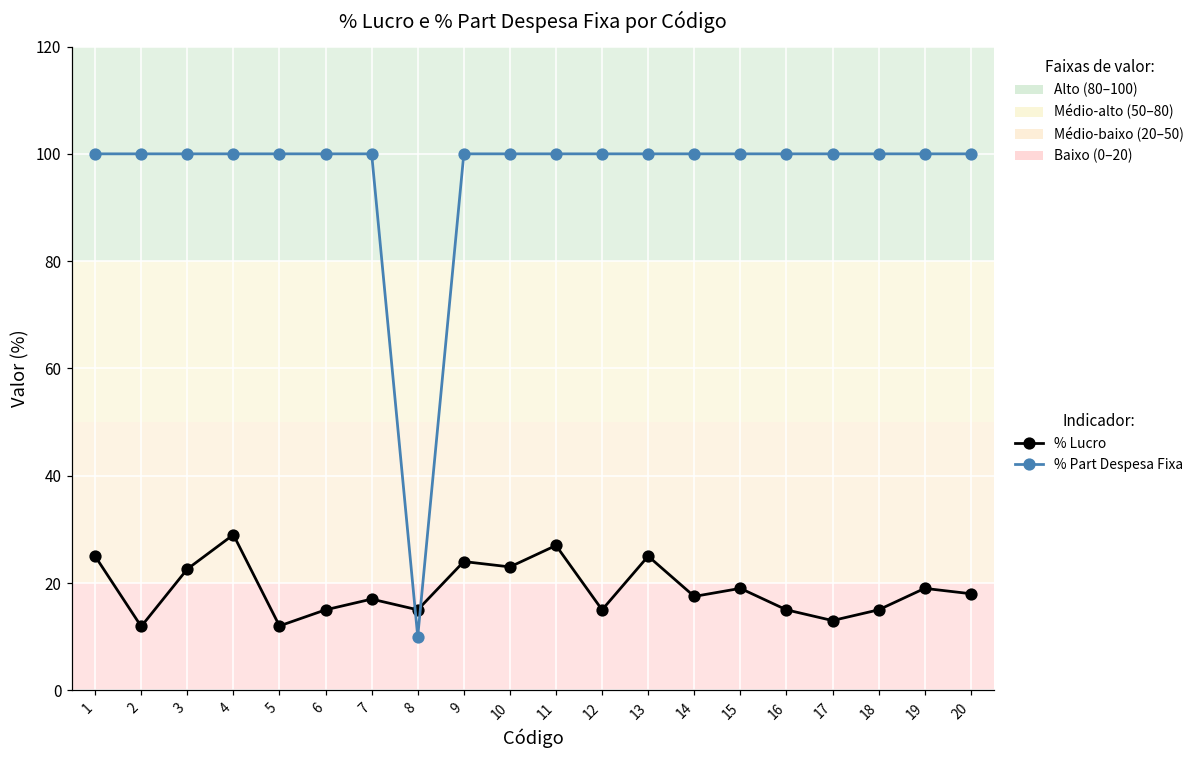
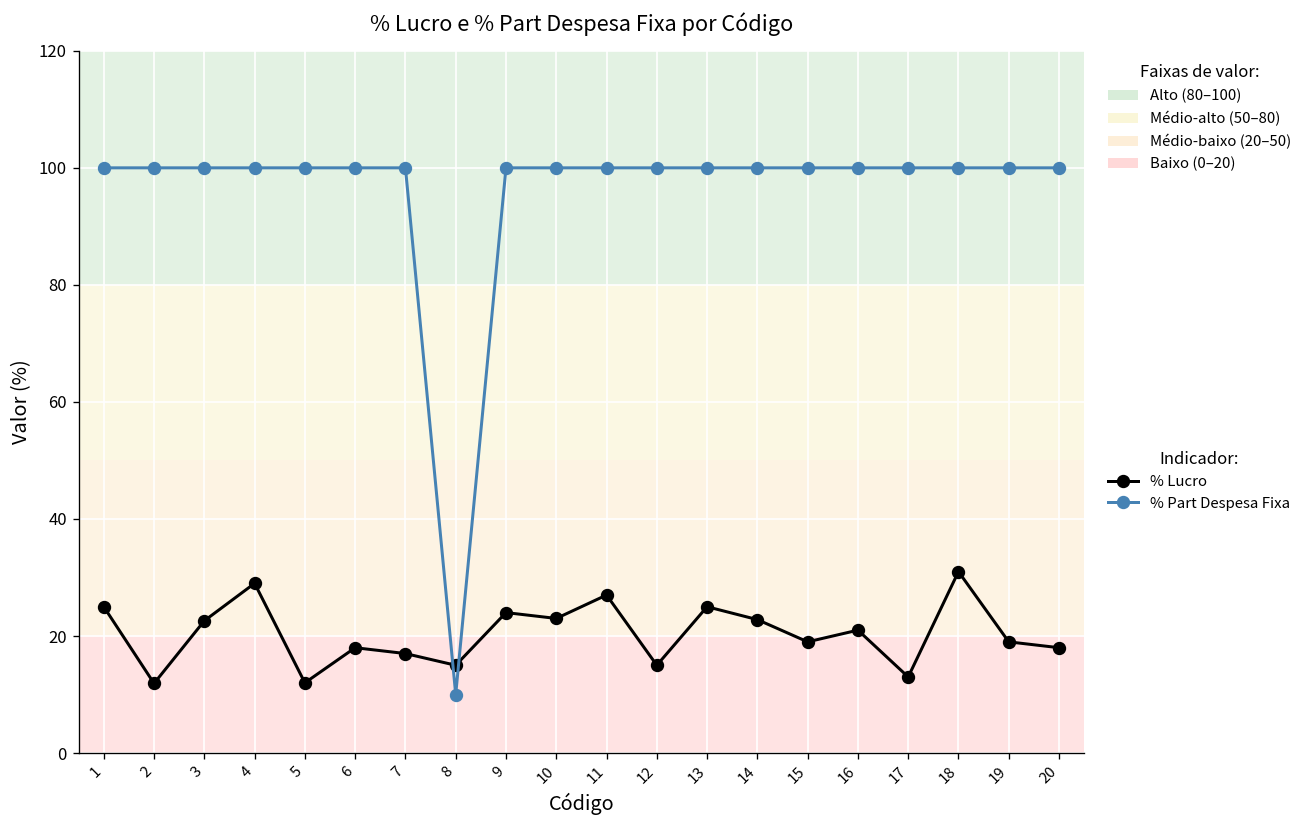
  {
    "% Lucro": {
      "1": 25,
      "2": 12,
      "3": 23,
      "4": 29,
      "5": 12,
-     "6": 15,
+     "6": 18,
      "7": 17,
      "8": 15,
      "9": 24,
      "10": 23,
      "11": 27,
      "12": 15,
      "13": 25,
-     "14": 18,
+     "14": 23,
      "15": 19,
-     "16": 15,
+     "16": 21,
      "17": 13,
-     "18": 15,
+     "18": 31,
      "19": 19,
      "20": 18
    },
    "% Part Despesa Fixa": {
      "1": 100,
      "2": 100,
      "3": 100,
      "4": 100,
      "5": 100,
      "6": 100,
      "7": 100,
      "8": 10,
      "9": 100,
      "10": 100,
      "11": 100,
      "12": 100,
      "13": 100,
      "14": 100,
      "15": 100,
      "16": 100,
      "17": 100,
      "18": 100,
      "19": 100,
      "20": 100
    }
  }
